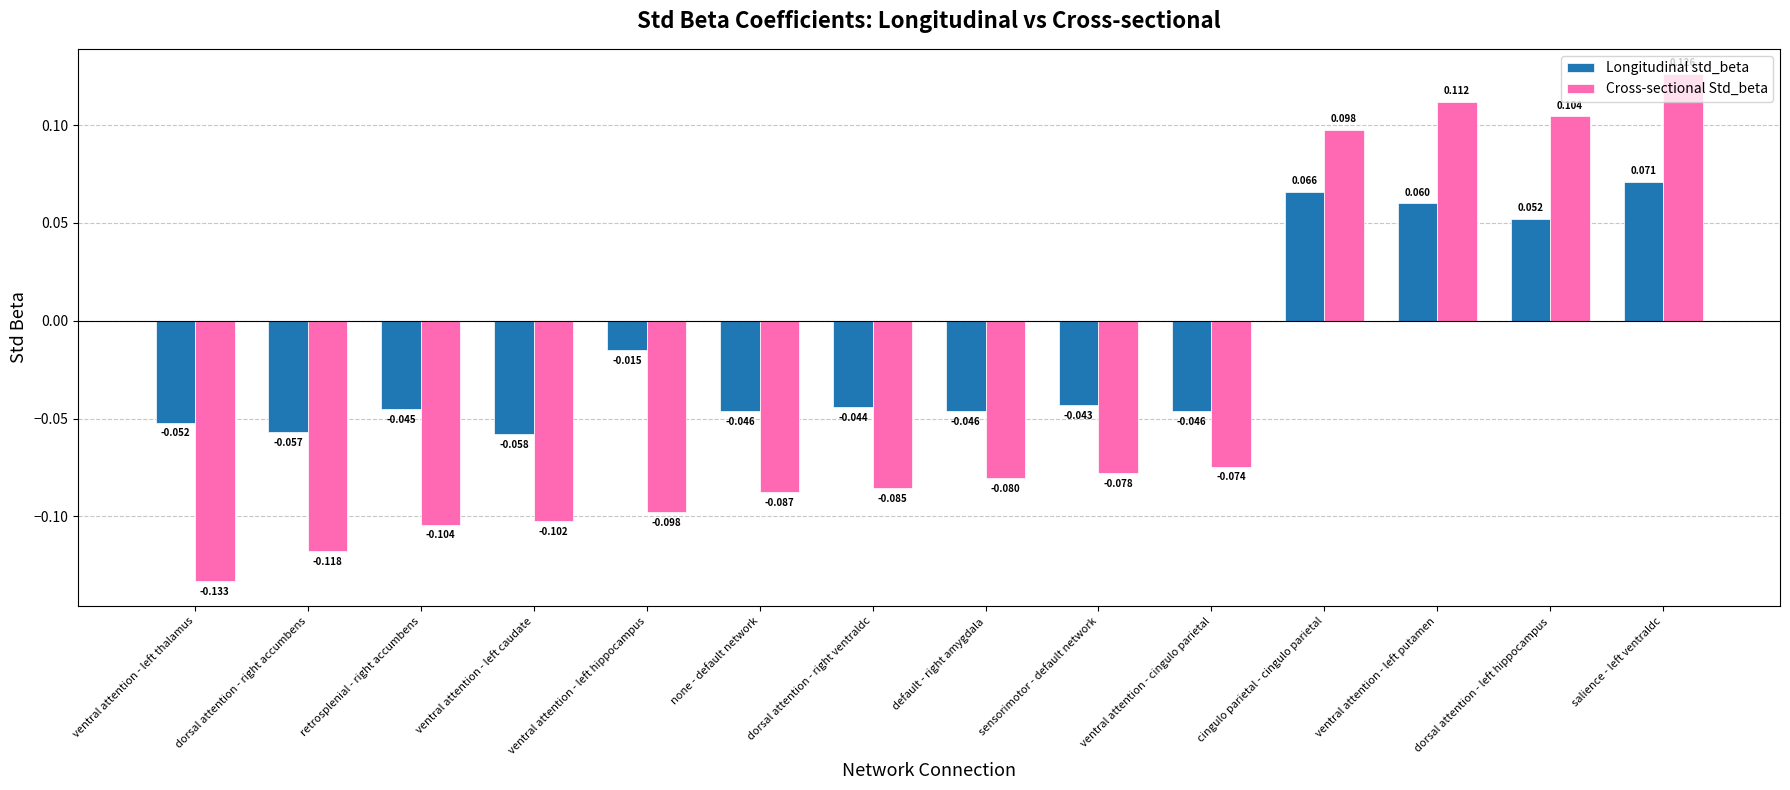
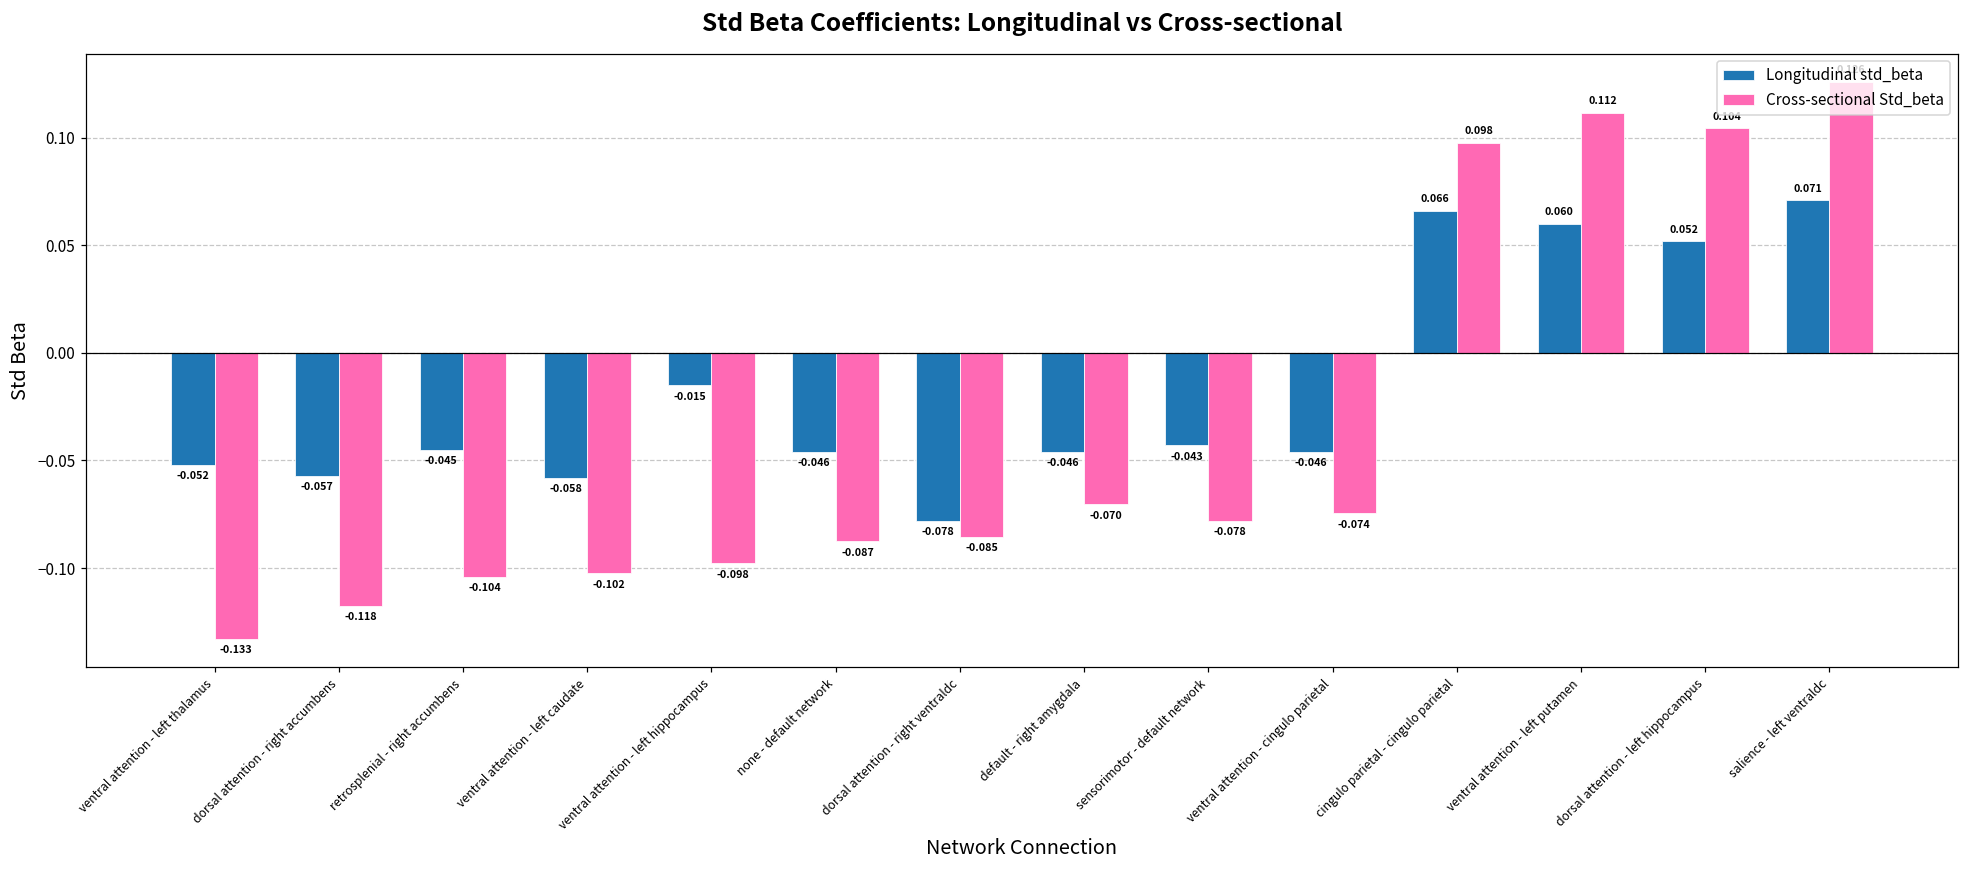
  {
    "Longitudinal std_beta": {
      "ventral attention - left thalamus": -0.052,
      "dorsal attention - right accumbens": -0.057,
      "retrosplenial - right accumbens": -0.045,
      "ventral attention - left caudate": -0.058,
      "ventral attention - left hippocampus": -0.015,
      "none - default network": -0.046,
-     "dorsal attention - right ventraldc": -0.044,
+     "dorsal attention - right ventraldc": -0.078,
      "default - right amygdala": -0.046,
      "sensorimotor - default network": -0.043,
      "ventral attention - cingulo parietal": -0.046,
      "cingulo parietal - cingulo parietal": 0.066,
      "ventral attention - left putamen": 0.060,
      "dorsal attention - left hippocampus": 0.052,
      "salience - left ventraldc": 0.071
    },
    "Cross-sectional Std_beta": {
      "ventral attention - left thalamus": -0.133,
      "dorsal attention - right accumbens": -0.118,
      "retrosplenial - right accumbens": -0.104,
      "ventral attention - left caudate": -0.102,
      "ventral attention - left hippocampus": -0.098,
      "none - default network": -0.087,
      "dorsal attention - right ventraldc": -0.085,
-     "default - right amygdala": -0.080,
+     "default - right amygdala": -0.070,
      "sensorimotor - default network": -0.078,
      "ventral attention - cingulo parietal": -0.074,
      "cingulo parietal - cingulo parietal": 0.098,
      "ventral attention - left putamen": 0.112
    }
  }
